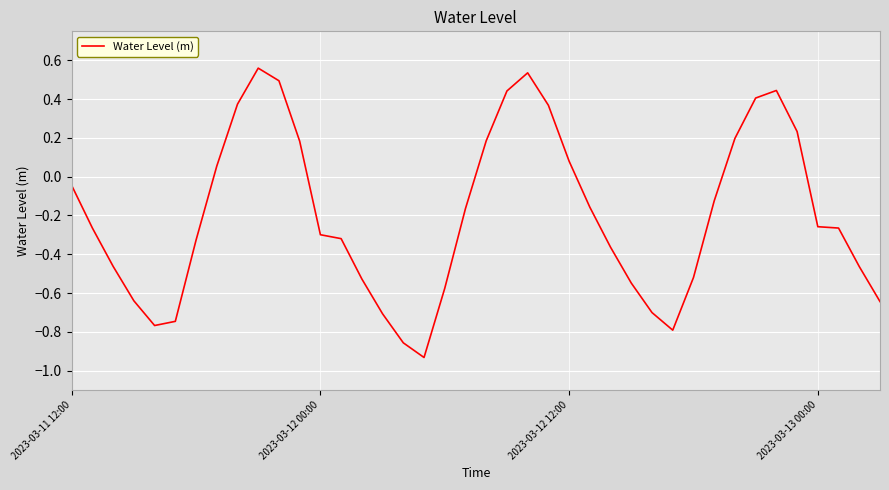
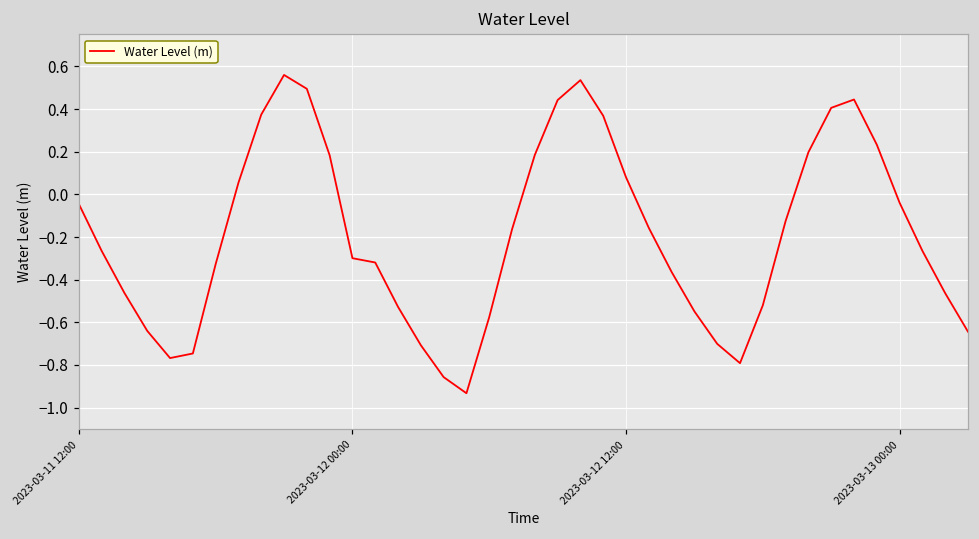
  {
    "2023-03-11 12:00": -0.05,
    "2023-03-12 00:00": -0.30,
    "2023-03-12 12:00": 0.08,
-   "2023-03-13 00:00": -0.26
+   "2023-03-13 00:00": -0.04
  }
